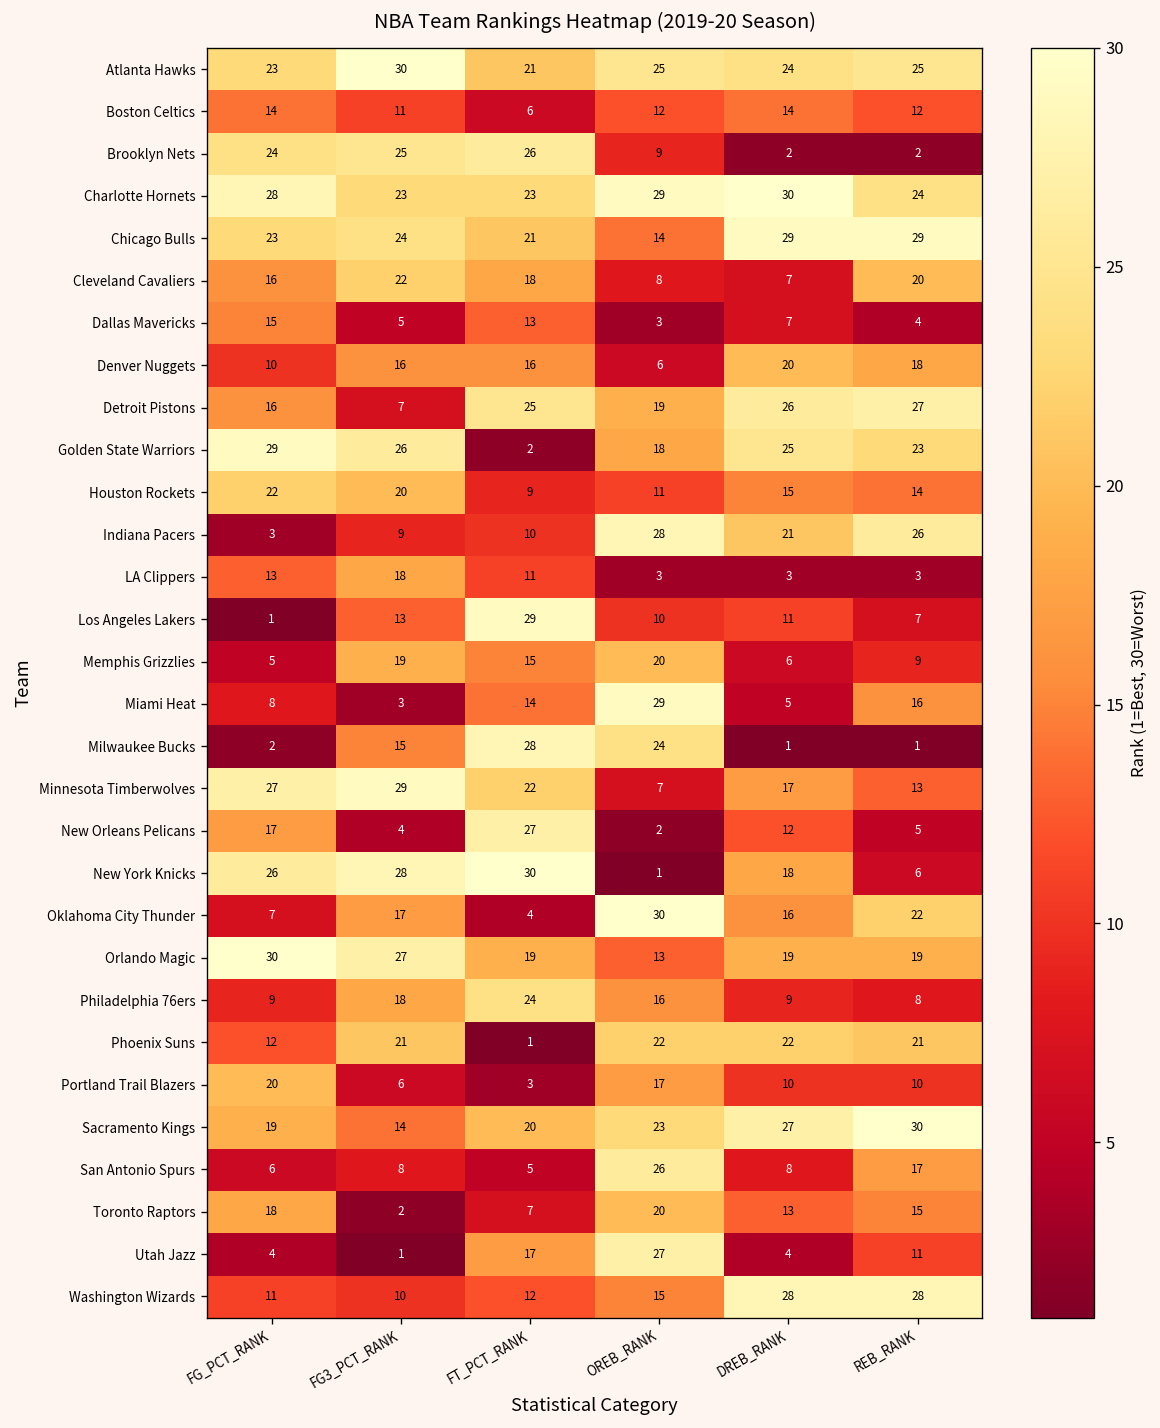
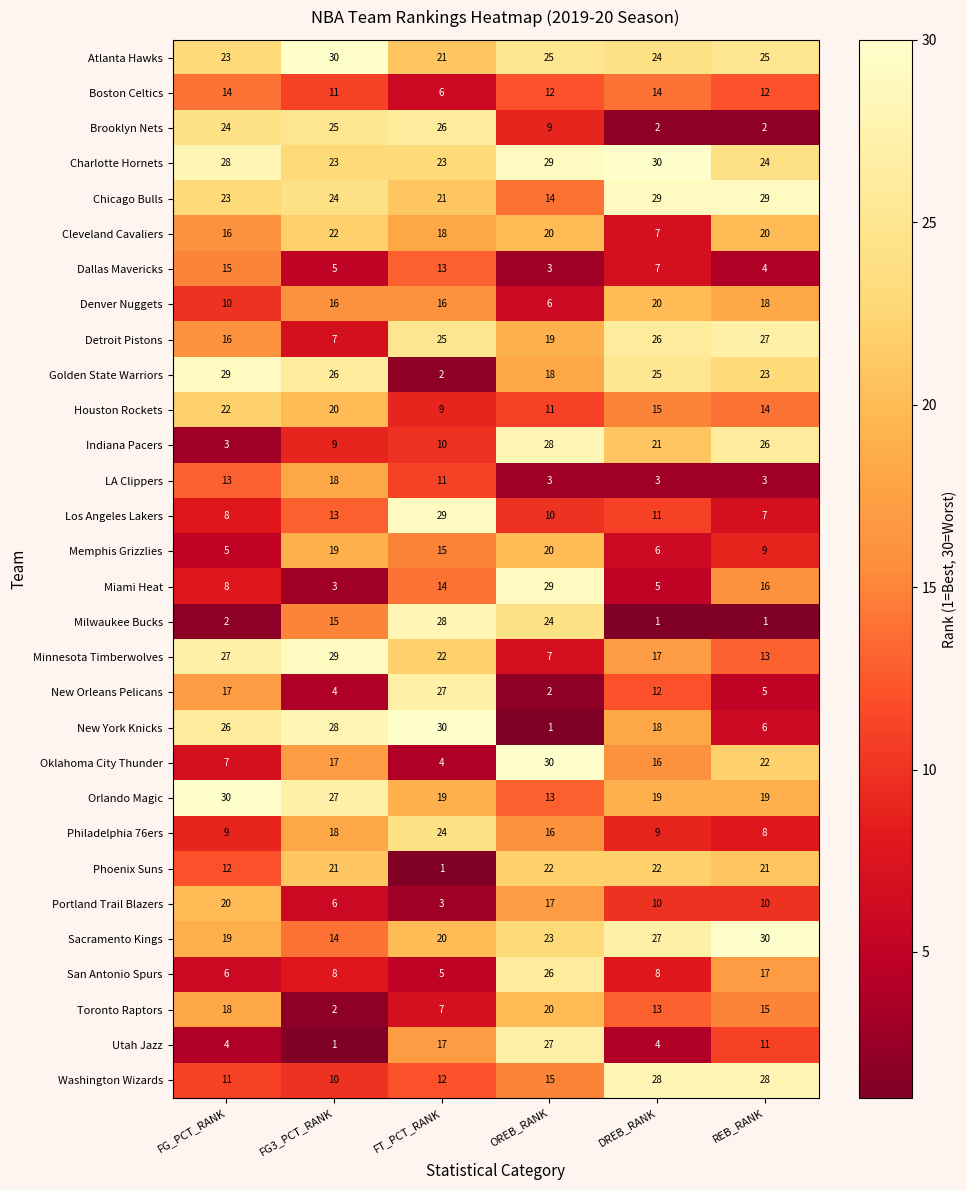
  {
    "Atlanta Hawks": {
      "FG_PCT_RANK": 23,
      "FG3_PCT_RANK": 30,
      "FT_PCT_RANK": 21,
      "OREB_RANK": 25,
      "DREB_RANK": 24,
      "REB_RANK": 25
    },
    "Boston Celtics": {
      "FG_PCT_RANK": 14,
      "FG3_PCT_RANK": 11,
      "FT_PCT_RANK": 6,
      "OREB_RANK": 12,
      "DREB_RANK": 14,
      "REB_RANK": 12
    },
    "Brooklyn Nets": {
      "FG_PCT_RANK": 24,
      "FG3_PCT_RANK": 25,
      "FT_PCT_RANK": 26,
      "OREB_RANK": 9,
      "DREB_RANK": 2,
      "REB_RANK": 2
    },
    "Charlotte Hornets": {
      "FG_PCT_RANK": 28,
      "FG3_PCT_RANK": 23,
      "FT_PCT_RANK": 23,
      "OREB_RANK": 29,
      "DREB_RANK": 30,
      "REB_RANK": 24
    },
    "Chicago Bulls": {
      "FG_PCT_RANK": 23,
      "FG3_PCT_RANK": 24,
      "FT_PCT_RANK": 21,
      "OREB_RANK": 14,
      "DREB_RANK": 29,
      "REB_RANK": 29
    },
    "Cleveland Cavaliers": {
      "FG_PCT_RANK": 16,
      "FG3_PCT_RANK": 22,
      "FT_PCT_RANK": 18,
-     "OREB_RANK": 8,
+     "OREB_RANK": 20,
      "DREB_RANK": 7,
      "REB_RANK": 20
    },
    "Dallas Mavericks": {
      "FG_PCT_RANK": 15,
      "FG3_PCT_RANK": 5,
      "FT_PCT_RANK": 13,
      "OREB_RANK": 3,
      "DREB_RANK": 7,
      "REB_RANK": 4
    },
    "Denver Nuggets": {
      "FG_PCT_RANK": 10,
      "FG3_PCT_RANK": 16,
      "FT_PCT_RANK": 16,
      "OREB_RANK": 6,
      "DREB_RANK": 20,
      "REB_RANK": 18
    },
    "Detroit Pistons": {
      "FG_PCT_RANK": 16,
      "FG3_PCT_RANK": 7,
      "FT_PCT_RANK": 25,
      "OREB_RANK": 19,
      "DREB_RANK": 26,
      "REB_RANK": 27
    },
    "Golden State Warriors": {
      "FG_PCT_RANK": 29,
      "FG3_PCT_RANK": 26,
      "FT_PCT_RANK": 2,
      "OREB_RANK": 18,
      "DREB_RANK": 25,
      "REB_RANK": 23
    },
    "Houston Rockets": {
      "FG_PCT_RANK": 22,
      "FG3_PCT_RANK": 20,
      "FT_PCT_RANK": 9,
      "OREB_RANK": 11,
      "DREB_RANK": 15,
      "REB_RANK": 14
    },
    "Indiana Pacers": {
      "FG_PCT_RANK": 3,
      "FG3_PCT_RANK": 9,
      "FT_PCT_RANK": 10,
      "OREB_RANK": 28,
      "DREB_RANK": 21,
      "REB_RANK": 26
    },
    "LA Clippers": {
      "FG_PCT_RANK": 13,
      "FG3_PCT_RANK": 18,
      "FT_PCT_RANK": 11,
      "OREB_RANK": 3,
      "DREB_RANK": 3,
      "REB_RANK": 3
    },
    "Los Angeles Lakers": {
-     "FG_PCT_RANK": 1,
+     "FG_PCT_RANK": 8,
      "FG3_PCT_RANK": 13,
      "FT_PCT_RANK": 29,
      "OREB_RANK": 10,
      "DREB_RANK": 11,
      "REB_RANK": 7
    },
    "Memphis Grizzlies": {
      "FG_PCT_RANK": 5,
      "FG3_PCT_RANK": 19,
      "FT_PCT_RANK": 15,
      "OREB_RANK": 20,
      "DREB_RANK": 6,
      "REB_RANK": 9
    },
    "Miami Heat": {
      "FG_PCT_RANK": 8,
      "FG3_PCT_RANK": 3,
      "FT_PCT_RANK": 14,
      "OREB_RANK": 29,
      "DREB_RANK": 5,
      "REB_RANK": 16
    },
    "Milwaukee Bucks": {
      "FG_PCT_RANK": 2,
      "FG3_PCT_RANK": 15,
      "FT_PCT_RANK": 28,
      "OREB_RANK": 24,
      "DREB_RANK": 1,
      "REB_RANK": 1
    },
    "Minnesota Timberwolves": {
      "FG_PCT_RANK": 27,
      "FG3_PCT_RANK": 29,
      "FT_PCT_RANK": 22,
      "OREB_RANK": 7,
      "DREB_RANK": 17,
      "REB_RANK": 13
    },
    "New Orleans Pelicans": {
      "FG_PCT_RANK": 17,
      "FG3_PCT_RANK": 4,
      "FT_PCT_RANK": 27,
      "OREB_RANK": 2,
      "DREB_RANK": 12,
      "REB_RANK": 5
    },
    "New York Knicks": {
      "FG_PCT_RANK": 26,
      "FG3_PCT_RANK": 28,
      "FT_PCT_RANK": 30,
      "OREB_RANK": 1,
      "DREB_RANK": 18,
      "REB_RANK": 6
    },
    "Oklahoma City Thunder": {
      "FG_PCT_RANK": 7,
      "FG3_PCT_RANK": 17,
      "FT_PCT_RANK": 4,
      "OREB_RANK": 30,
      "DREB_RANK": 16,
      "REB_RANK": 22
    },
    "Orlando Magic": {
      "FG_PCT_RANK": 30,
      "FG3_PCT_RANK": 27,
      "FT_PCT_RANK": 19,
      "OREB_RANK": 13,
      "DREB_RANK": 19,
      "REB_RANK": 19
    },
    "Philadelphia 76ers": {
      "FG_PCT_RANK": 9,
      "FG3_PCT_RANK": 18,
      "FT_PCT_RANK": 24,
      "OREB_RANK": 16,
      "DREB_RANK": 9,
      "REB_RANK": 8
    },
    "Phoenix Suns": {
      "FG_PCT_RANK": 12,
      "FG3_PCT_RANK": 21,
      "FT_PCT_RANK": 1,
      "OREB_RANK": 22,
      "DREB_RANK": 22,
      "REB_RANK": 21
    },
    "Portland Trail Blazers": {
      "FG_PCT_RANK": 20,
      "FG3_PCT_RANK": 6,
      "FT_PCT_RANK": 3,
      "OREB_RANK": 17,
      "DREB_RANK": 10,
      "REB_RANK": 10
    },
    "Sacramento Kings": {
      "FG_PCT_RANK": 19,
      "FG3_PCT_RANK": 14,
      "FT_PCT_RANK": 20,
      "OREB_RANK": 23,
      "DREB_RANK": 27,
      "REB_RANK": 30
    },
    "San Antonio Spurs": {
      "FG_PCT_RANK": 6,
      "FG3_PCT_RANK": 8,
      "FT_PCT_RANK": 5,
      "OREB_RANK": 26,
      "DREB_RANK": 8,
      "REB_RANK": 17
    },
    "Toronto Raptors": {
      "FG_PCT_RANK": 18,
      "FG3_PCT_RANK": 2,
      "FT_PCT_RANK": 7,
      "OREB_RANK": 20,
      "DREB_RANK": 13,
      "REB_RANK": 15
    },
    "Utah Jazz": {
      "FG_PCT_RANK": 4,
      "FG3_PCT_RANK": 1,
      "FT_PCT_RANK": 17,
      "OREB_RANK": 27,
      "DREB_RANK": 4,
      "REB_RANK": 11
    },
    "Washington Wizards": {
      "FG_PCT_RANK": 11,
      "FG3_PCT_RANK": 10,
      "FT_PCT_RANK": 12,
      "OREB_RANK": 15,
      "DREB_RANK": 28,
      "REB_RANK": 28
    }
  }
